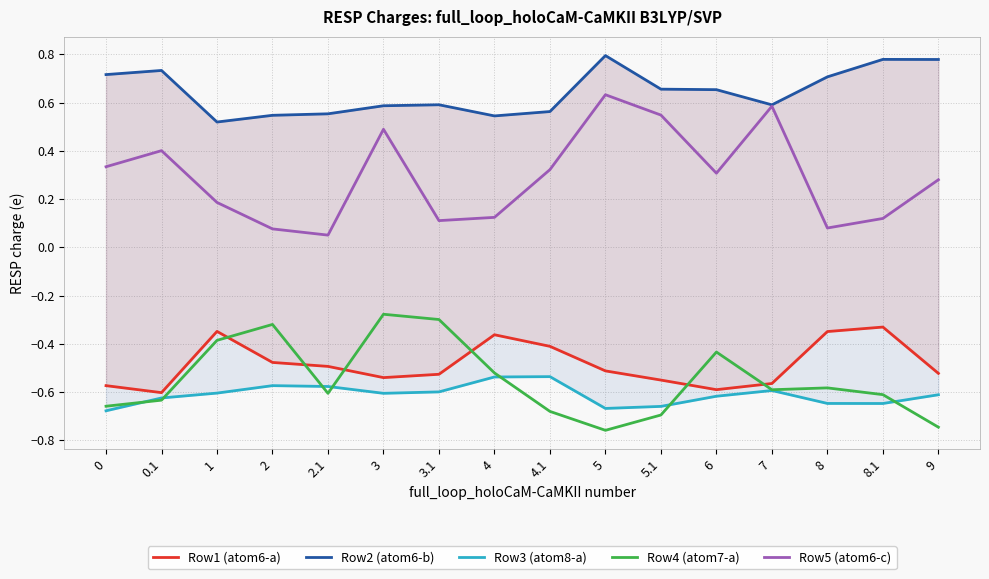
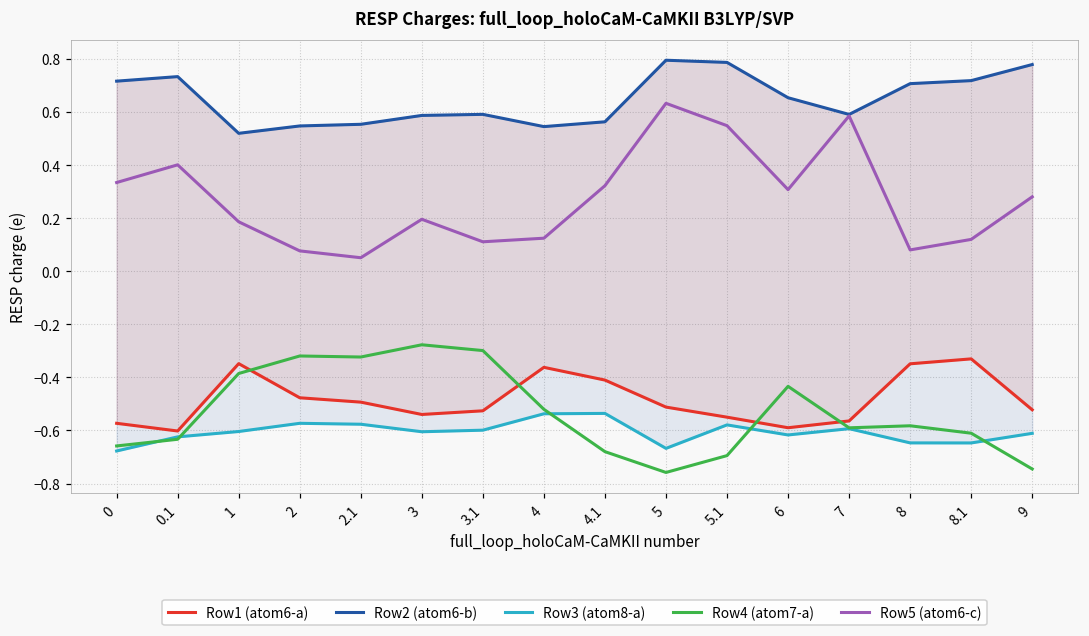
  {
    "Row1 (atom6-a)": {
      "0": -0.57,
      "0.1": -0.60,
      "1": -0.35,
      "2": -0.48,
      "2.1": -0.49,
      "3": -0.54,
      "3.1": -0.53,
      "4": -0.36,
      "4.1": -0.41,
      "5": -0.51,
      "5.1": -0.55,
      "6": -0.59,
      "7": -0.56,
      "8": -0.35,
      "8.1": -0.33,
      "9": -0.52
    },
    "Row2 (atom6-b)": {
      "0": 0.72,
      "0.1": 0.73,
      "1": 0.52,
      "2": 0.55,
      "2.1": 0.55,
      "3": 0.59,
      "3.1": 0.59,
      "4": 0.55,
      "4.1": 0.56,
      "5": 0.80,
-     "5.1": 0.66,
+     "5.1": 0.79,
      "6": 0.65,
      "8": 0.71,
-     "8.1": 0.78,
+     "8.1": 0.72,
      "9": 0.78
    },
    "Row3 (atom8-a)": {
      "0": -0.68,
      "1": -0.60,
      "2": -0.57,
      "2.1": -0.58,
      "3": -0.60,
      "3.1": -0.60,
      "4": -0.54,
      "4.1": -0.54,
      "5": -0.67,
-     "5.1": -0.66,
+     "5.1": -0.58,
      "6": -0.62,
      "8": -0.65,
      "8.1": -0.65,
      "9": -0.61
    },
    "Row4 (atom7-a)": {
      "0": -0.66,
      "1": -0.39,
      "2": -0.32,
-     "2.1": -0.60,
+     "2.1": -0.32,
      "3": -0.28,
      "3.1": -0.30,
      "4": -0.52,
      "4.1": -0.68,
      "5": -0.76,
      "5.1": -0.69,
      "6": -0.43,
      "8": -0.58,
      "8.1": -0.61,
      "9": -0.75
    },
    "Row5 (atom6-c)": {
      "0": 0.33,
      "0.1": 0.40,
      "1": 0.19,
      "2": 0.08,
      "2.1": 0.05,
-     "3": 0.49,
+     "3": 0.20,
      "3.1": 0.11,
      "4": 0.12,
      "4.1": 0.32,
      "5": 0.63,
      "5.1": 0.55,
      "6": 0.31,
      "8": 0.08,
      "8.1": 0.12,
      "9": 0.28
    }
  }
